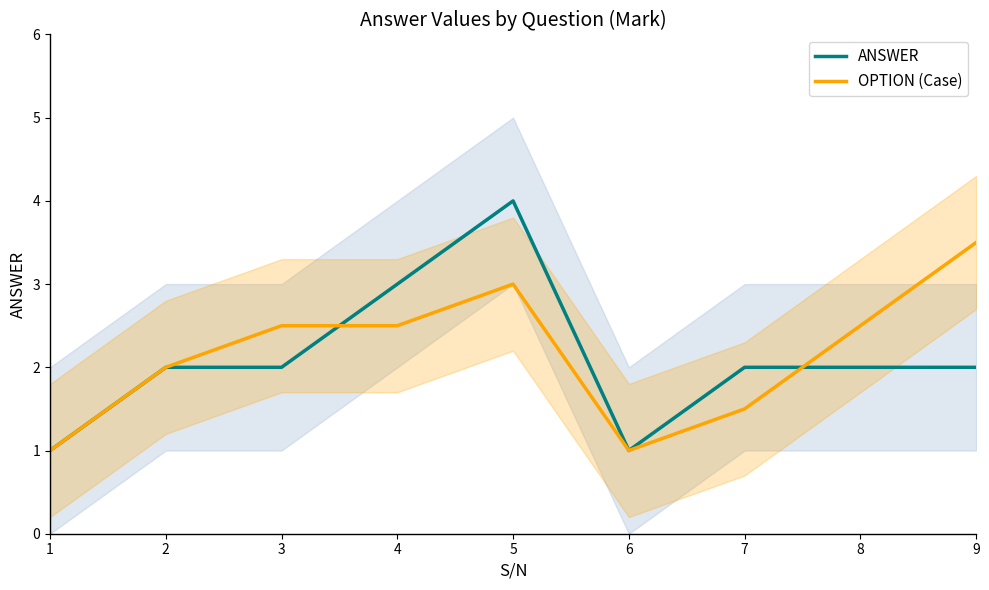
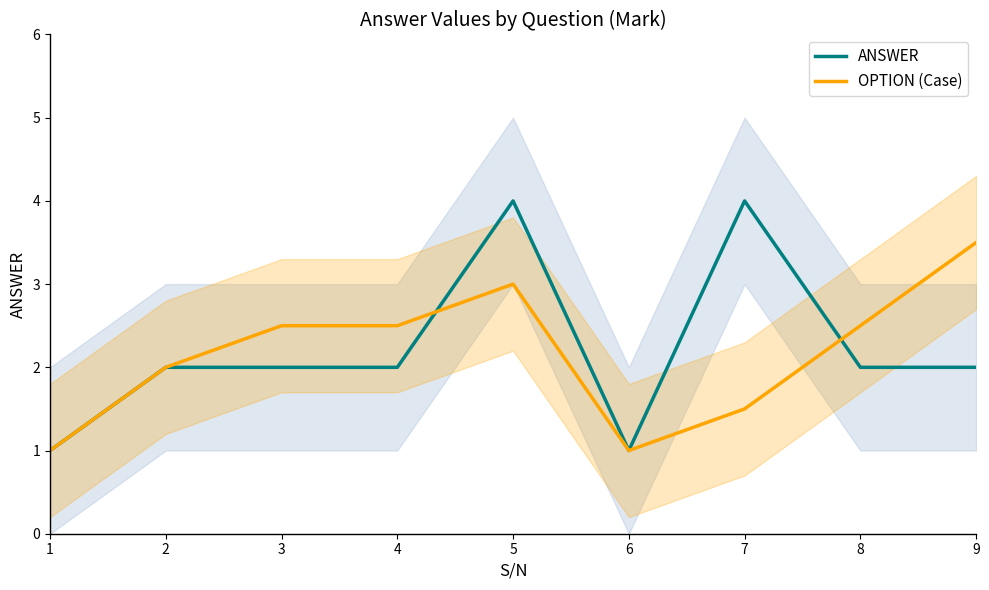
  {
    "ANSWER": {
      "3": 2,
-     "4": 3,
+     "4": 2,
      "5": 4,
-     "7": 2,
+     "7": 4,
      "8": 2,
      "9": 2
    }
  }
